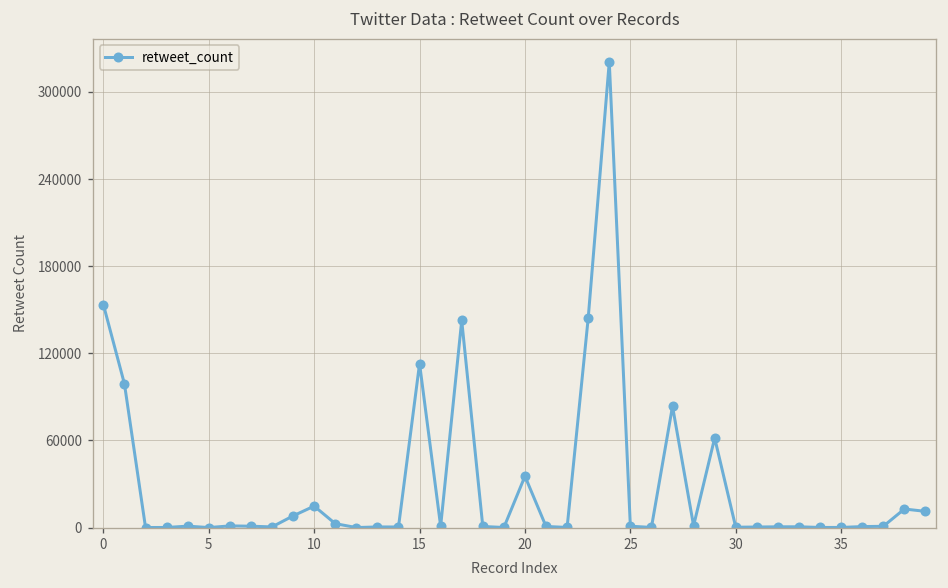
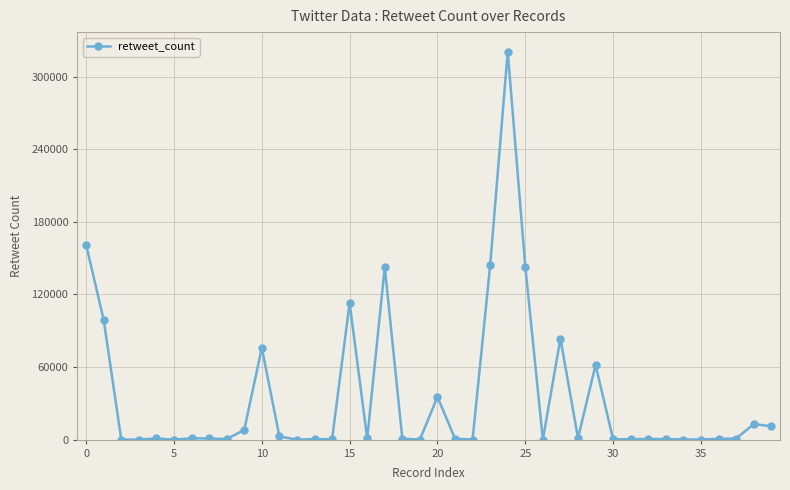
  {
-   "0": 154000,
+   "0": 161000,
    "5": 0,
-   "10": 15000,
+   "10": 76000,
    "15": 113000,
    "20": 35000,
-   "25": 1000,
+   "25": 143000,
    "30": 0,
    "35": 0
  }
